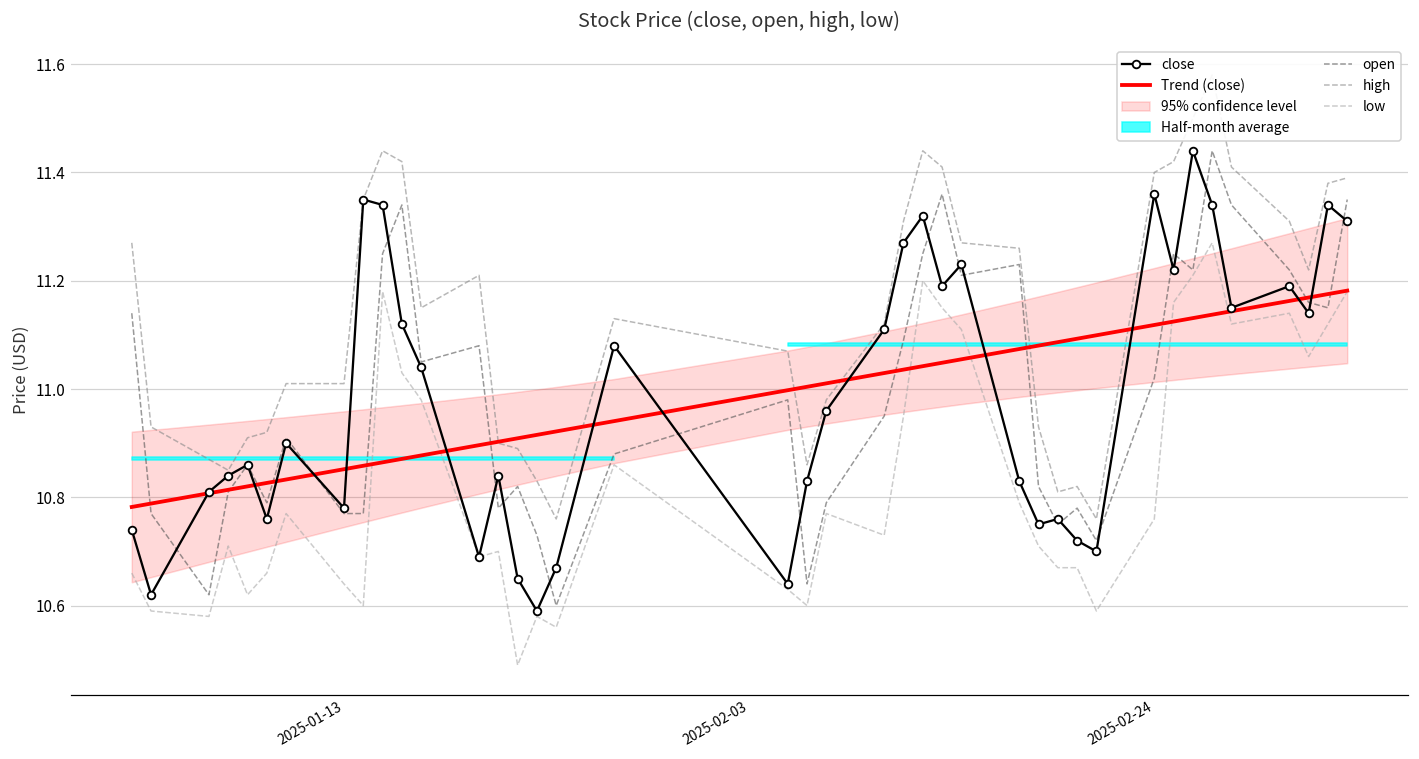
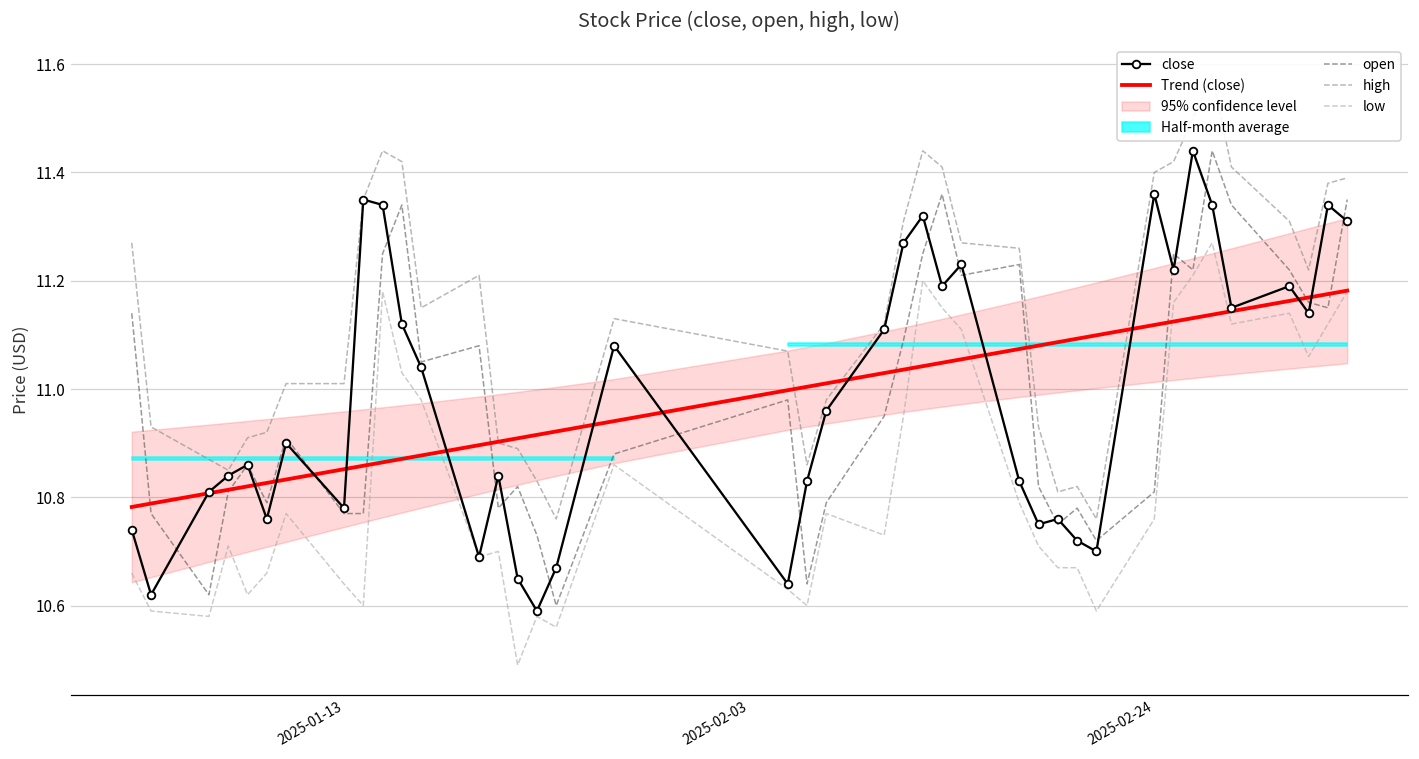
  {
    "close": {
      "2025-01-13": 10.78,
      "2025-02-24": 11.36
    },
    "open": {
      "2025-01-13": 10.77,
-     "2025-02-24": 11.02
+     "2025-02-24": 10.81
    }
  }
